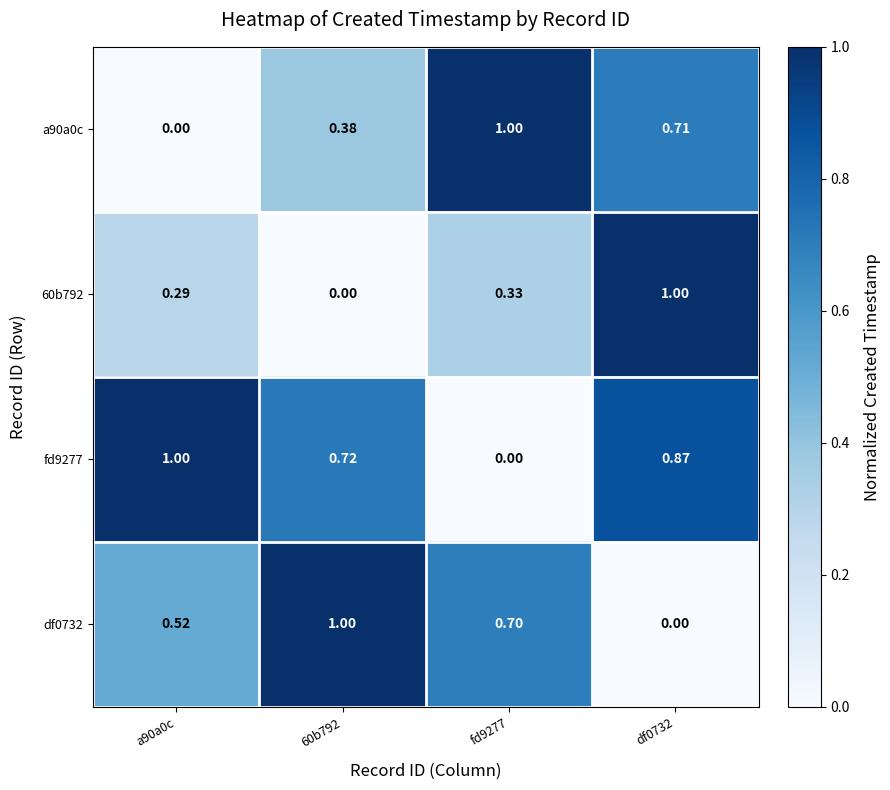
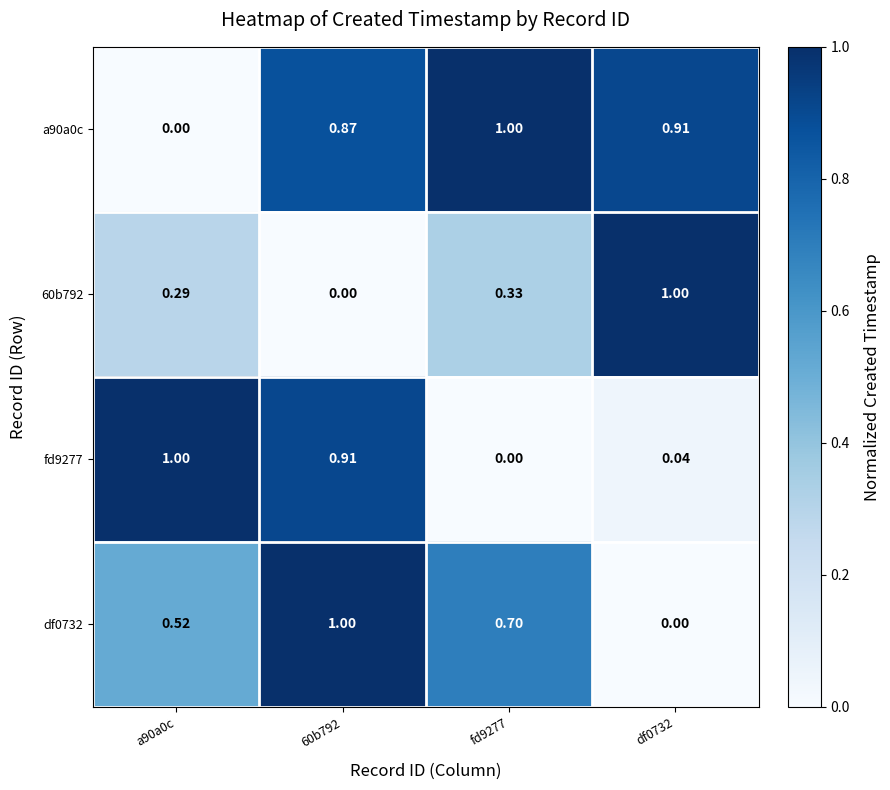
  {
    "a90a0c": {
      "a90a0c": 0.00,
-     "60b792": 0.38,
+     "60b792": 0.87,
      "fd9277": 1.00,
-     "df0732": 0.71
+     "df0732": 0.91
    },
    "60b792": {
      "a90a0c": 0.29,
      "60b792": 0.00,
      "fd9277": 0.33,
      "df0732": 1.00
    },
    "fd9277": {
      "a90a0c": 1.00,
-     "60b792": 0.72,
+     "60b792": 0.91,
      "fd9277": 0.00,
-     "df0732": 0.87
+     "df0732": 0.04
    },
    "df0732": {
      "a90a0c": 0.52,
      "60b792": 1.00,
      "fd9277": 0.70,
      "df0732": 0.00
    }
  }
